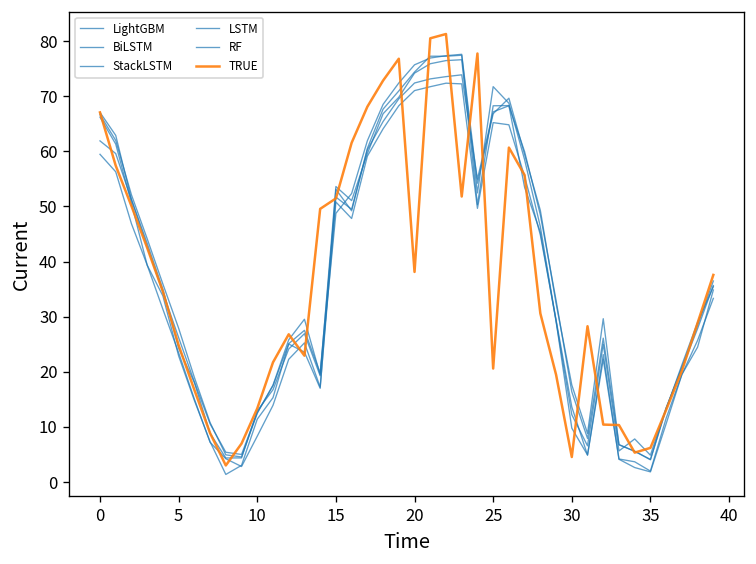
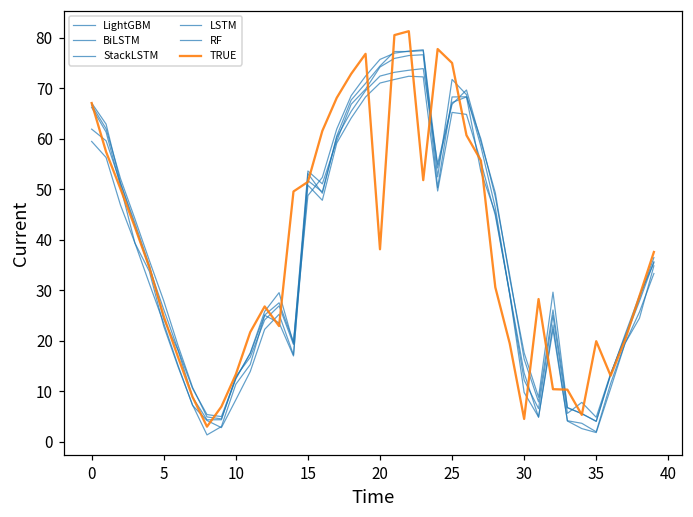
  {
    "TRUE": {
      "20": 38,
-     "25": 21,
+     "25": 75,
      "30": 5,
-     "35": 6
+     "35": 20
    }
  }
